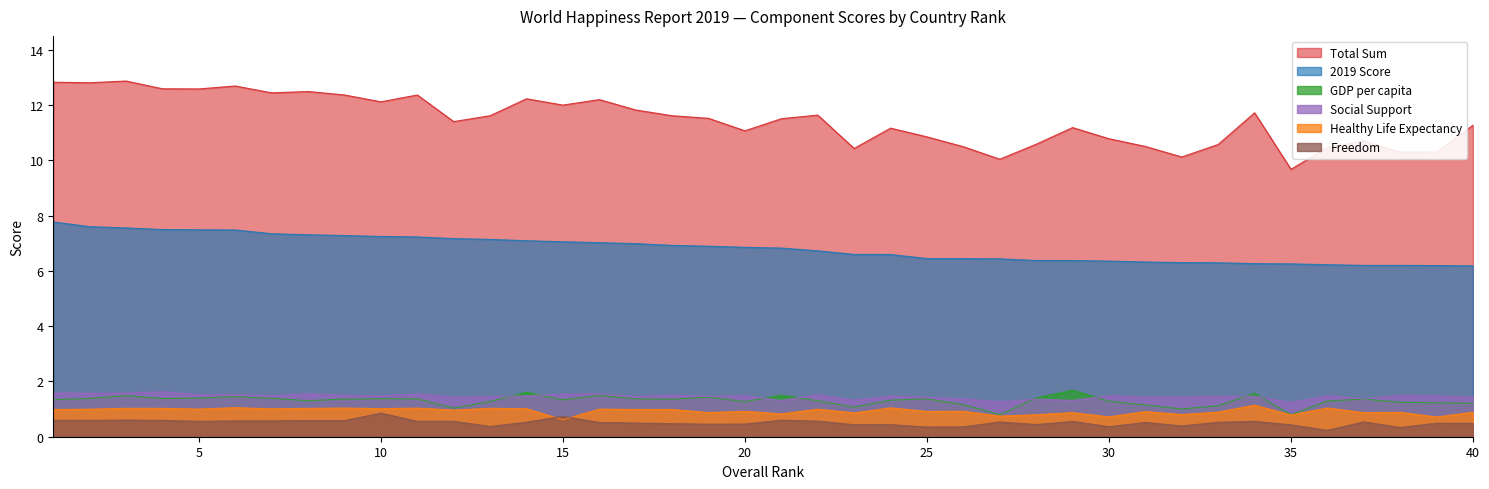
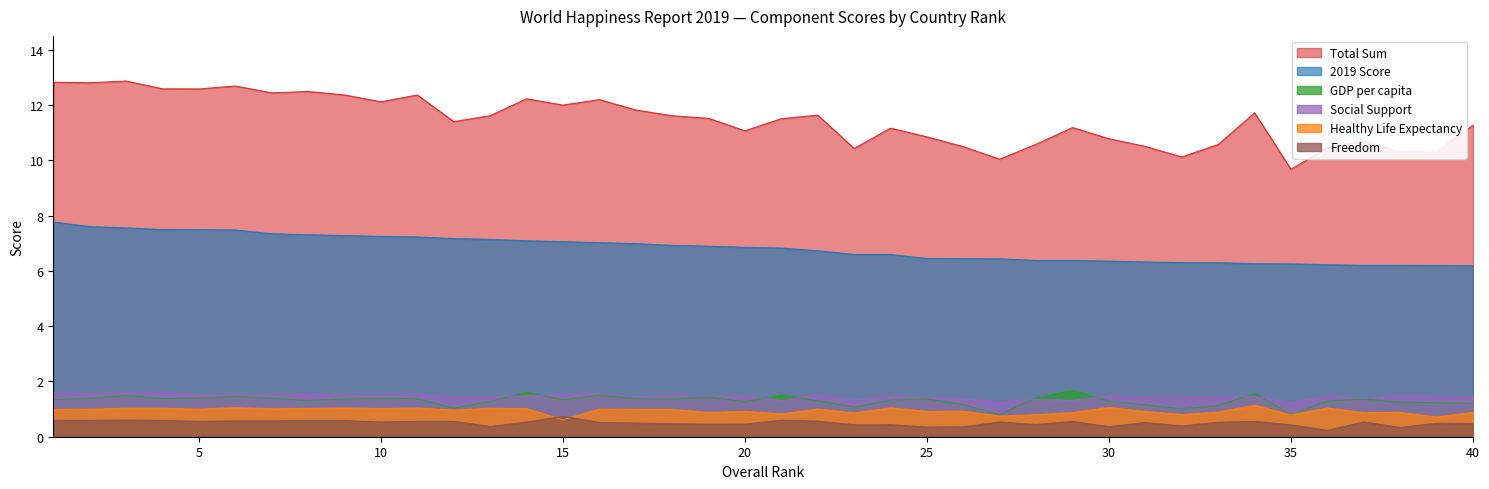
  {
    "Total Sum": {
      "5": 12.6,
      "10": 12.1,
      "15": 12.0,
      "20": 11.1,
      "25": 10.8,
      "30": 10.8,
      "35": 9.7,
      "40": 11.3
    },
    "2019 Score": {
      "5": 7.5,
      "10": 7.2,
      "15": 7.1,
      "20": 6.9,
      "25": 6.4,
      "30": 6.4,
      "35": 6.3,
      "40": 6.2
    },
    "GDP per capita": {
      "5": 1.4,
      "10": 1.4,
      "15": 1.3,
      "20": 1.3,
      "30": 1.3,
      "40": 1.2
    },
    "Social Support": {
      "5": 1.5,
      "10": 1.5,
      "15": 1.5,
      "20": 1.5,
      "30": 1.5,
      "35": 1.2,
      "40": 1.4
    },
    "Healthy Life Expectancy": {
      "5": 1.0,
      "10": 1.0,
      "15": 0.6,
      "20": 0.9,
      "25": 0.9,
-     "30": 0.7,
+     "30": 1.1,
      "40": 0.9
    },
    "Freedom": {
      "5": 0.6,
-     "10": 0.9,
+     "10": 0.5,
      "15": 0.7,
      "20": 0.5,
      "25": 0.4,
      "30": 0.4,
      "35": 0.4,
      "40": 0.5
    }
  }
